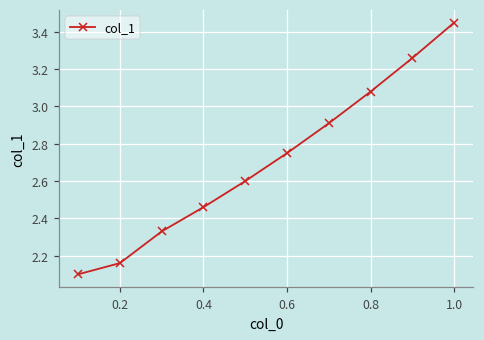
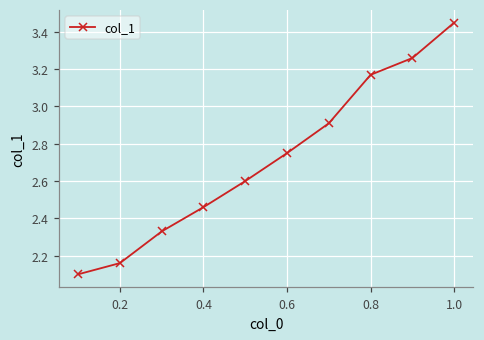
  {
    "0.2": 2.16,
    "0.4": 2.46,
    "0.6": 2.75,
-   "0.8": 3.08,
+   "0.8": 3.17,
    "1.0": 3.45
  }
